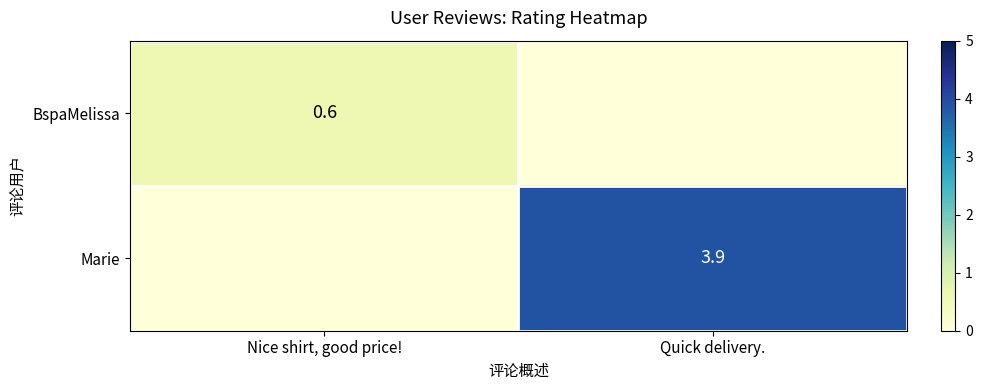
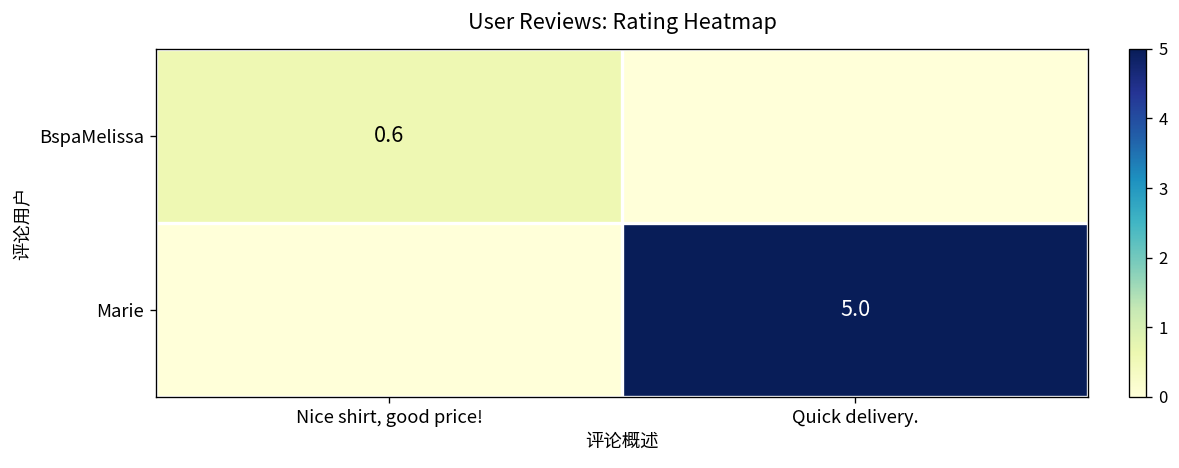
  {
    "BspaMelissa": {
      "Nice shirt, good price!": 0.6
    },
    "Marie": {
-     "Quick delivery.": 3.9
+     "Quick delivery.": 5.0
    }
  }
